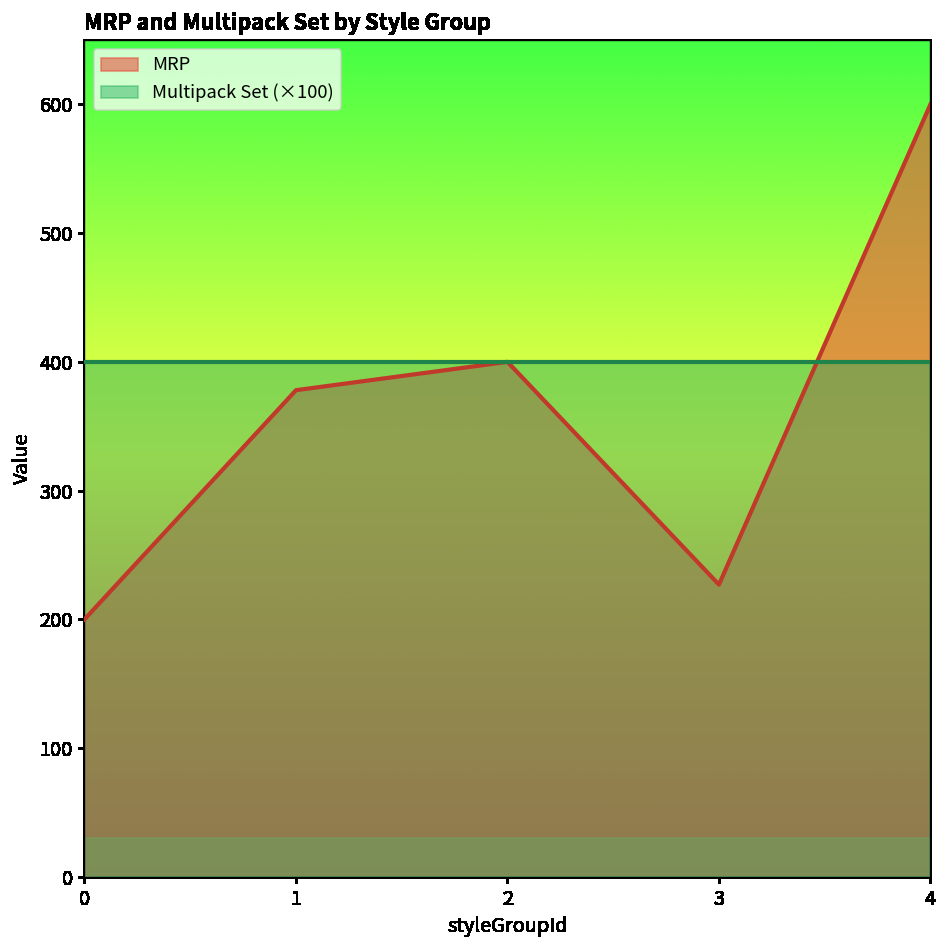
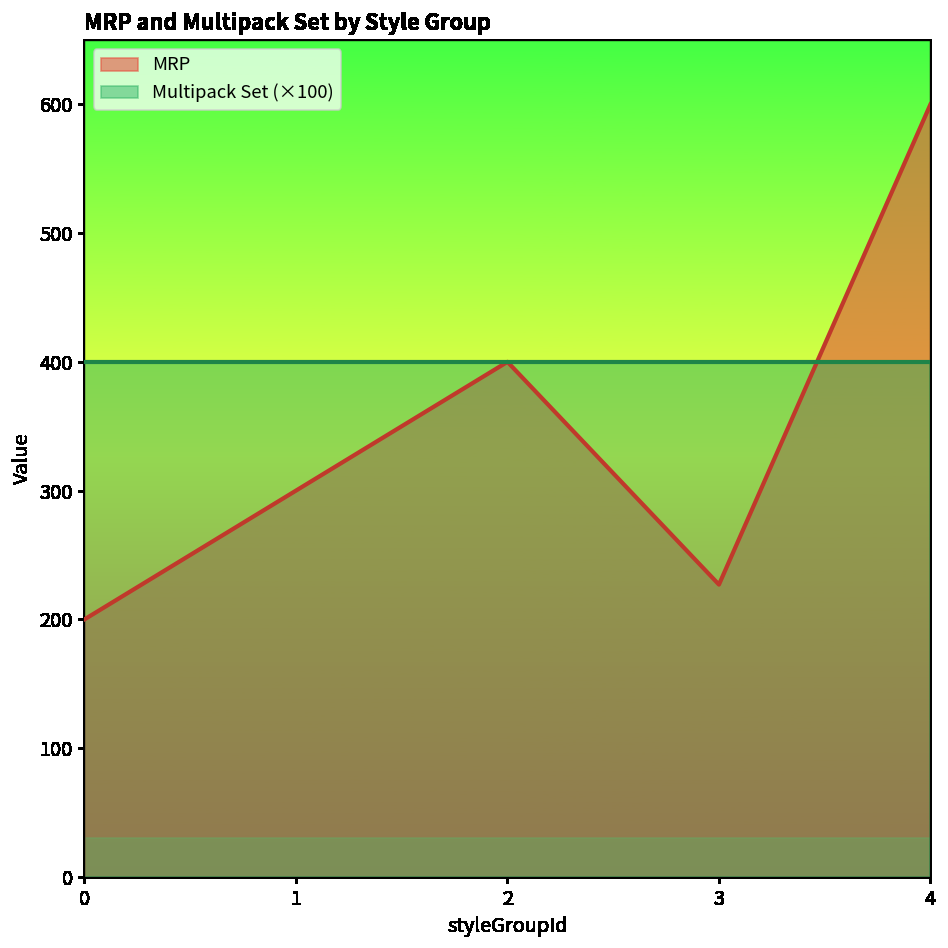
  {
    "MRP": {
      "0": 200,
-     "1": 378,
+     "1": 300,
      "3": 227,
      "4": 600
    },
    "Multipack Set (×100)": {
      "0": 400,
      "1": 400,
      "3": 400,
      "4": 400
    }
  }
